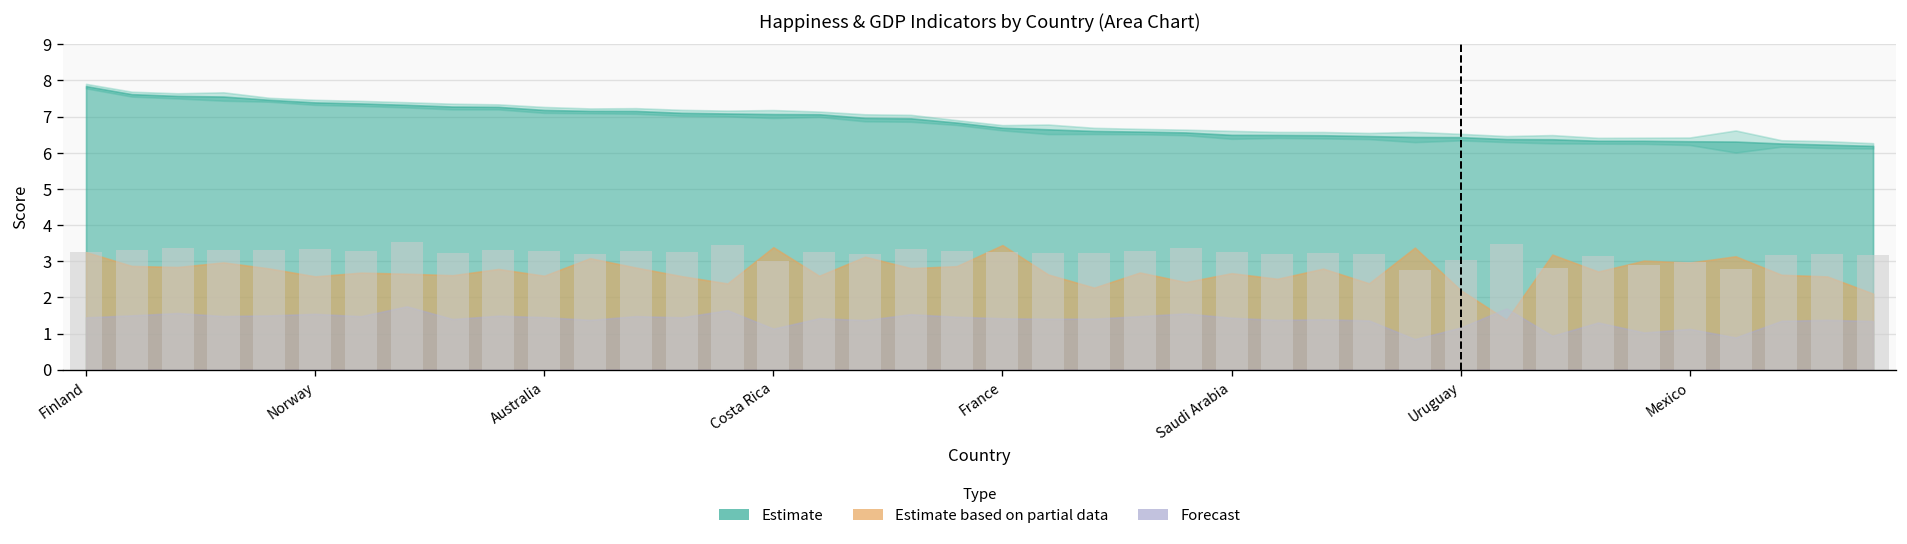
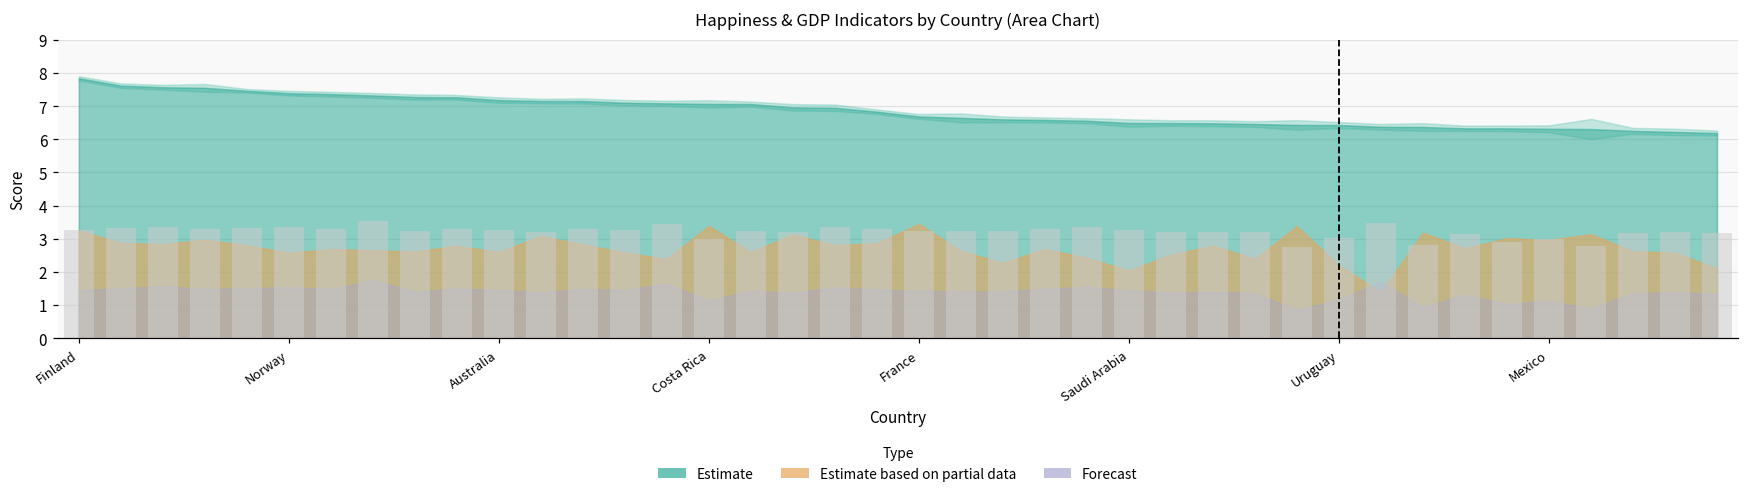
  {
    "Estimate based on partial data": {
      "Finland": 3.3,
      "Norway": 2.6,
      "Australia": 2.6,
      "Costa Rica": 3.4,
      "France": 3.4,
-     "Saudi Arabia": 2.7,
+     "Saudi Arabia": 2.0,
      "Uruguay": 2.2,
      "Mexico": 3.0
    }
  }
